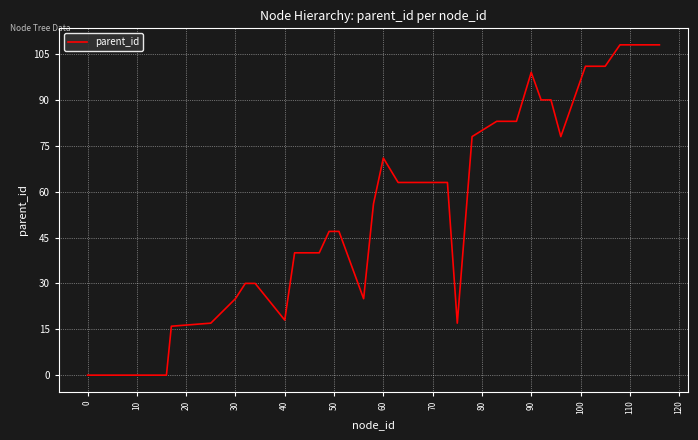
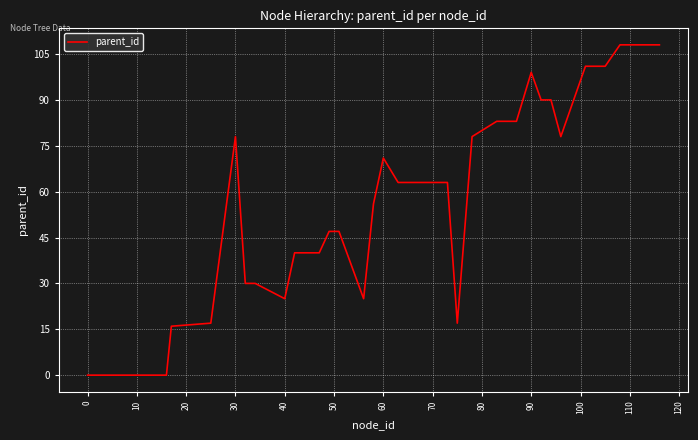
  {
    "0": 0,
-   "30": 25,
-   "40": 18,
+   "30": 78,
+   "40": 25,
    "60": 71,
    "90": 99,
    "110": 108
  }
